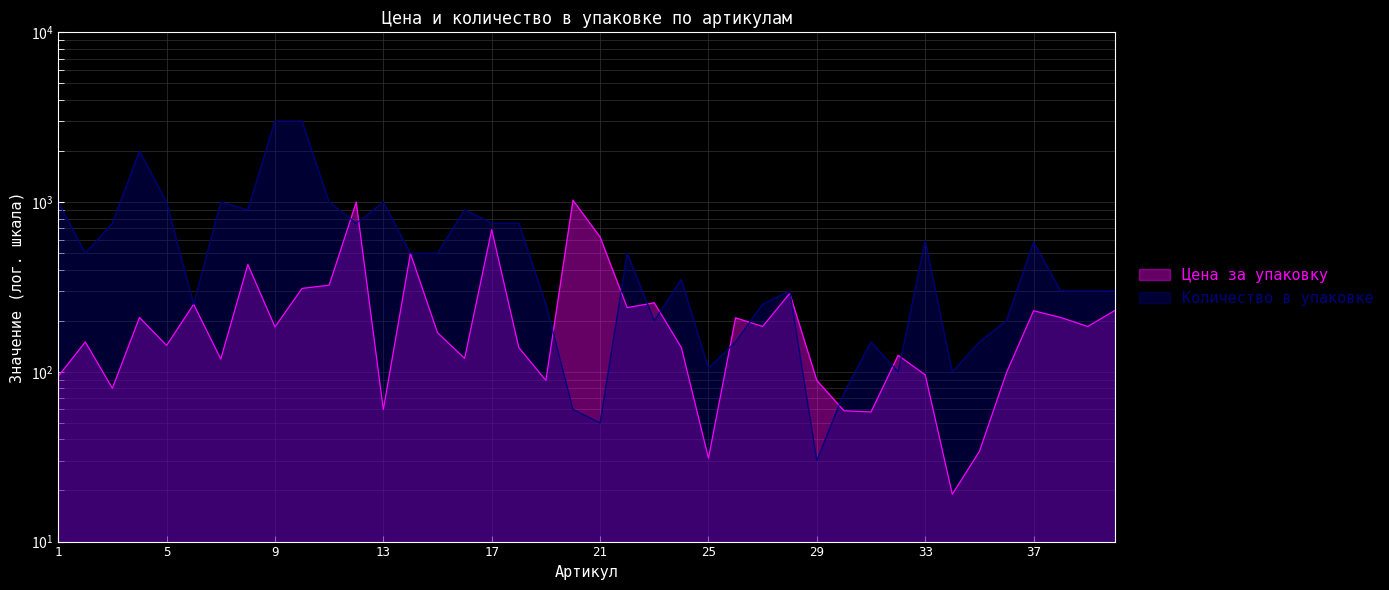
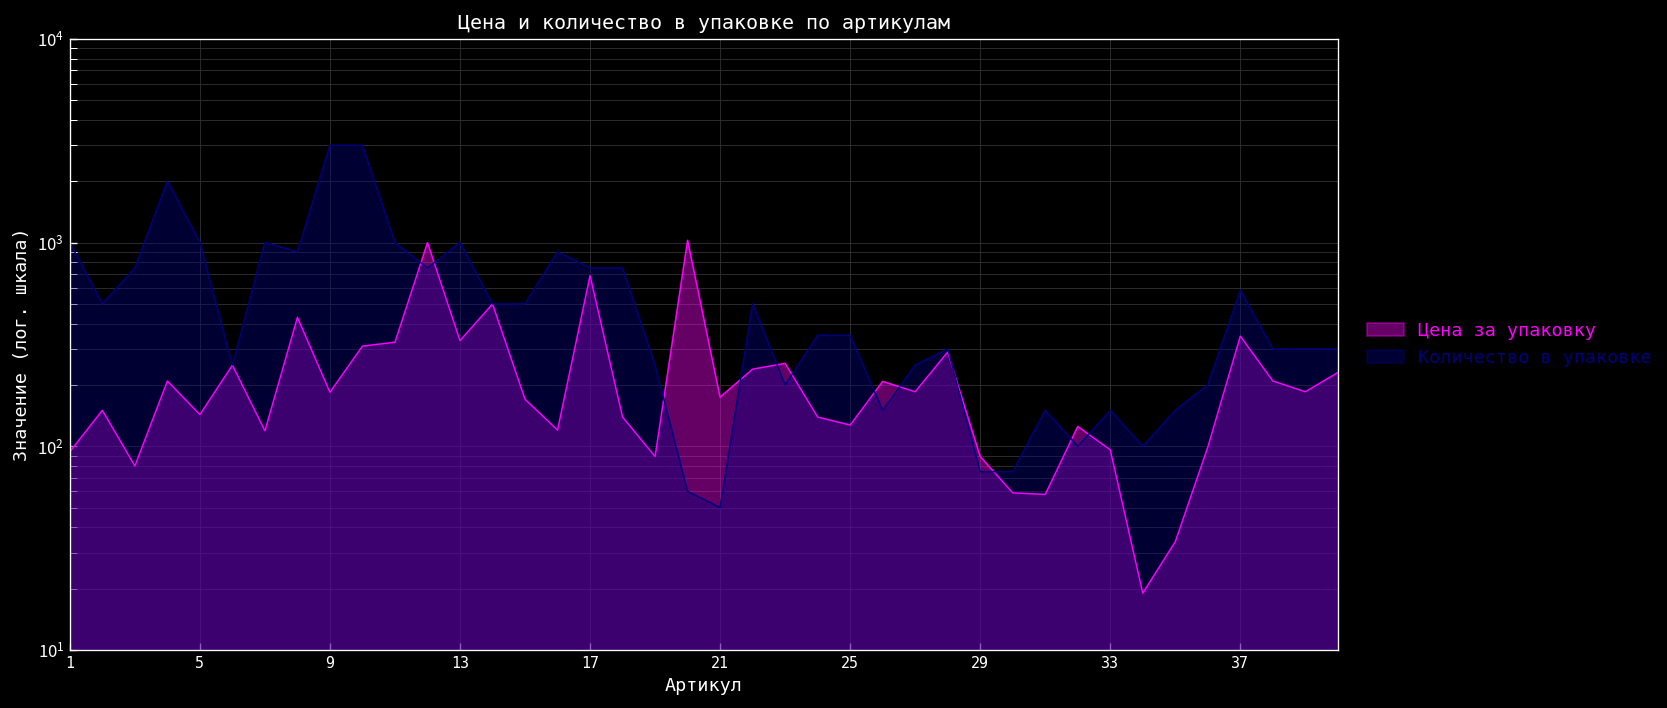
  {
    "Цена за упаковку": {
      "1": 90,
      "5": 140,
      "9": 180,
-     "13": 60,
+     "13": 330,
      "17": 690,
-     "21": 620,
-     "25": 31,
+     "21": 170,
+     "25": 130,
      "29": 90,
      "33": 100,
-     "37": 230
+     "37": 350
    },
    "Количество в упаковке": {
      "1": 1000,
      "5": 1000,
      "9": 3000,
      "13": 1000,
      "17": 800,
      "21": 50,
-     "25": 110,
-     "29": 30,
-     "33": 590,
+     "25": 350,
+     "29": 80,
+     "33": 150,
      "37": 580
    }
  }
